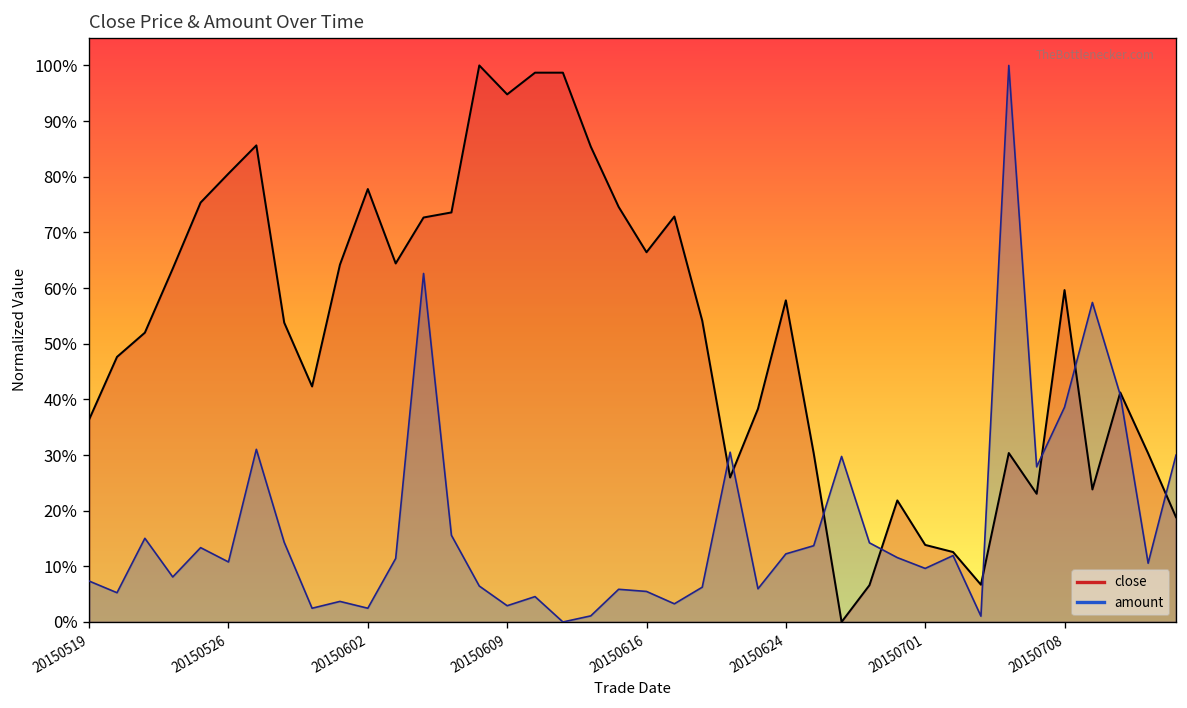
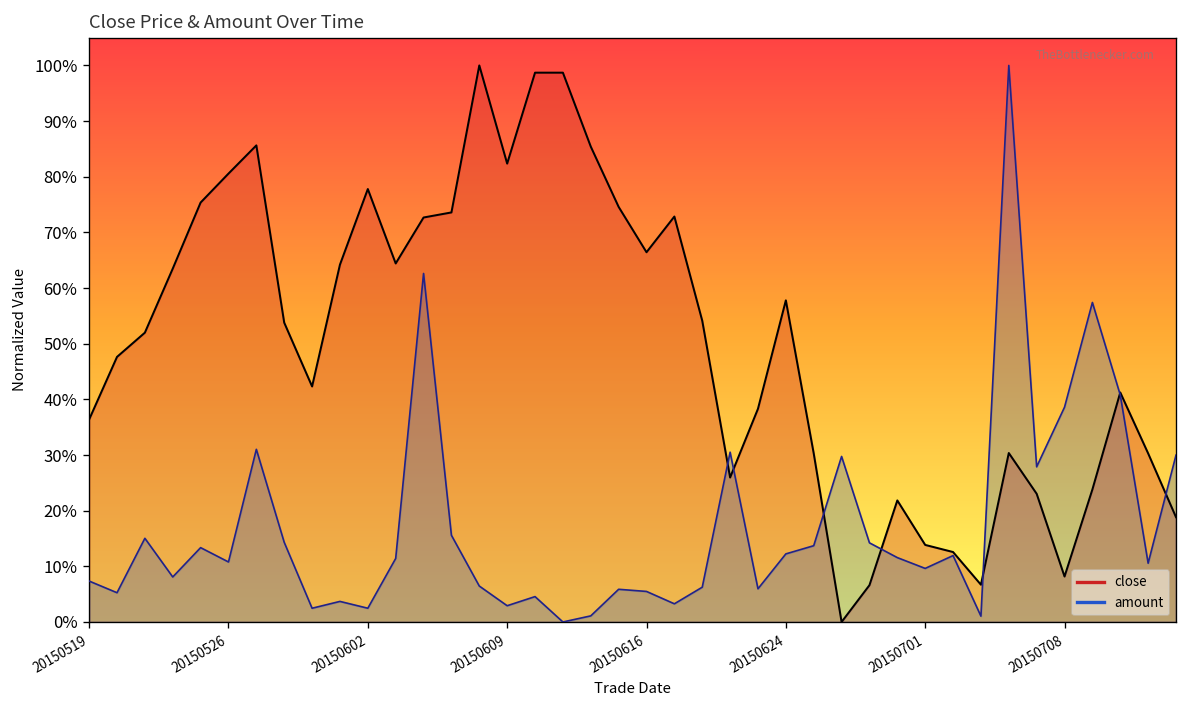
  {
    "close": {
      "20150519": "36%",
      "20150526": "81%",
      "20150602": "78%",
-     "20150609": "95%",
+     "20150609": "82%",
      "20150616": "66%",
      "20150624": "58%",
      "20150701": "14%",
-     "20150708": "60%"
+     "20150708": "8%"
    },
    "amount": {
      "20150519": "7%",
      "20150526": "11%",
      "20150602": "2%",
      "20150609": "3%",
      "20150616": "5%",
      "20150624": "12%",
      "20150701": "10%",
      "20150708": "39%"
    }
  }
